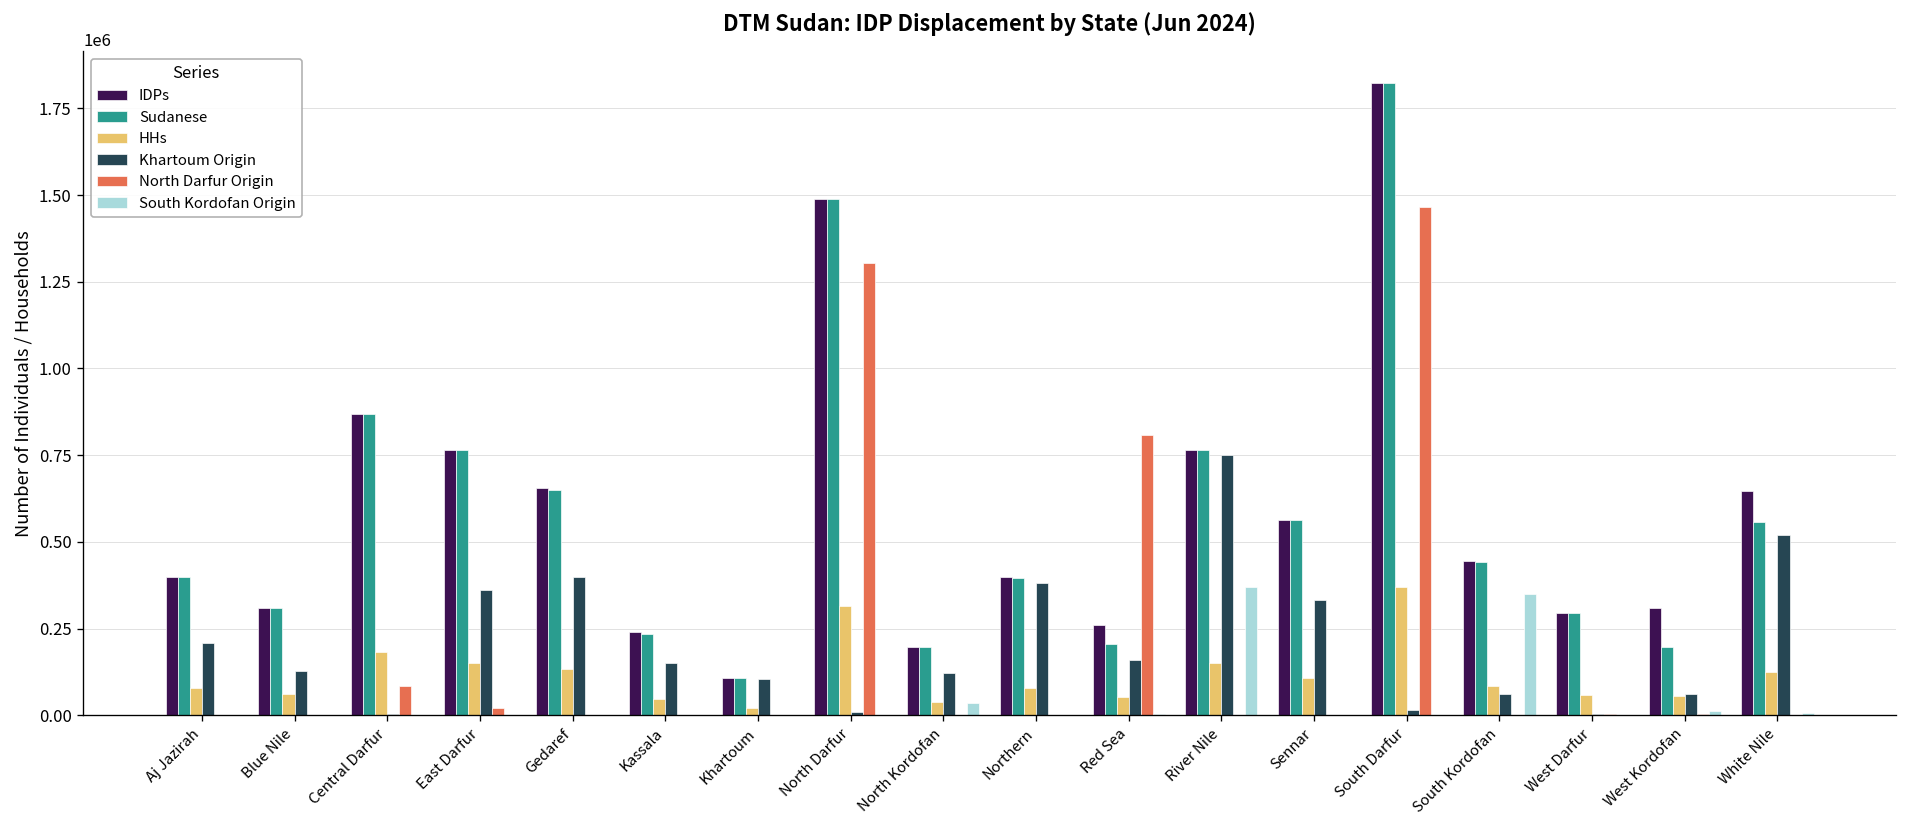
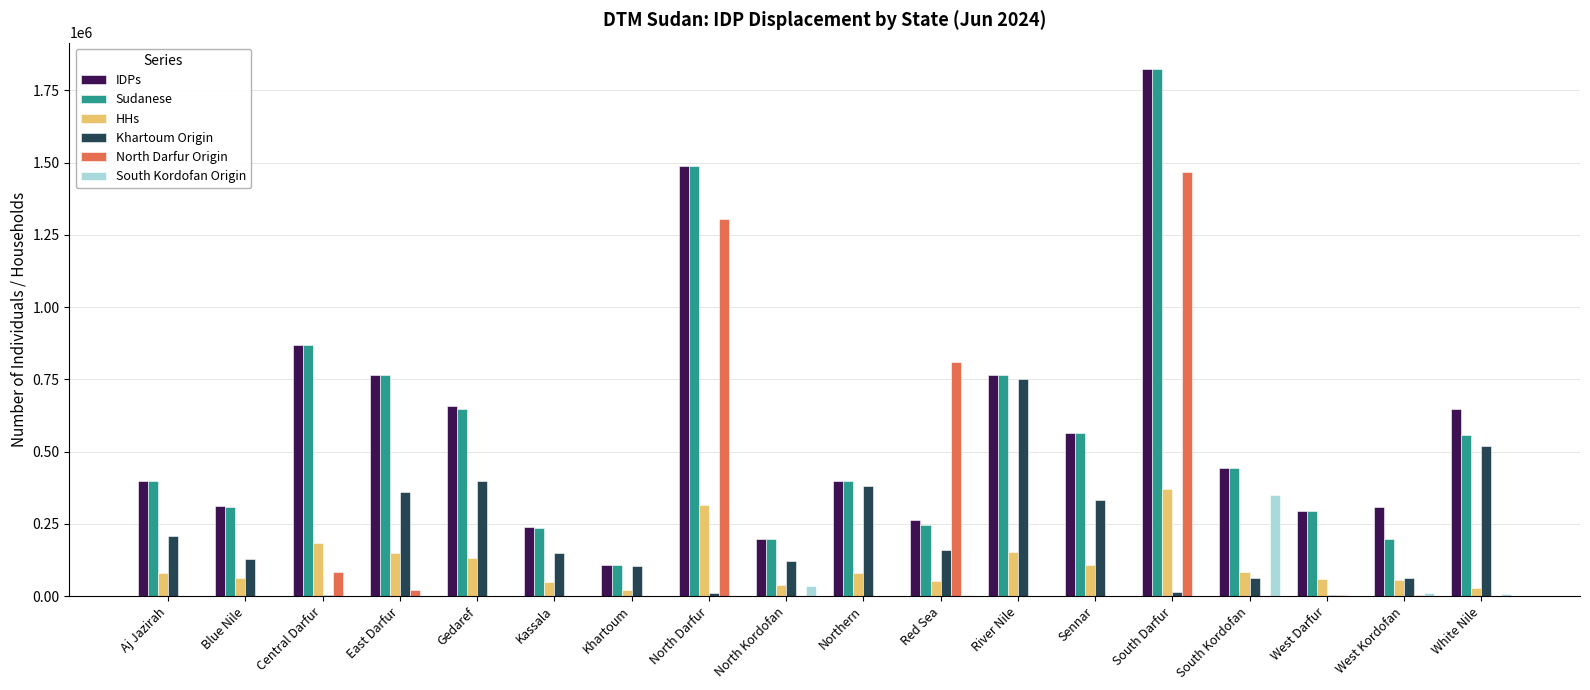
  {
    "Sudanese": {
      "Aj Jazirah": 400000,
      "Blue Nile": 310000,
      "Central Darfur": 870000,
      "East Darfur": 760000,
      "Gedaref": 650000,
      "Kassala": 240000,
      "Khartoum": 110000,
      "North Darfur": 1490000,
      "North Kordofan": 200000,
      "Northern": 400000,
-     "Red Sea": 200000,
+     "Red Sea": 250000,
      "River Nile": 770000,
      "Sennar": 560000,
      "South Darfur": 1820000,
      "South Kordofan": 440000,
      "West Darfur": 290000,
      "West Kordofan": 200000,
      "White Nile": 560000
    },
    "HHs": {
      "Aj Jazirah": 80000,
      "Blue Nile": 60000,
      "Central Darfur": 180000,
      "East Darfur": 150000,
      "Gedaref": 130000,
      "Kassala": 50000,
      "Khartoum": 20000,
      "North Darfur": 320000,
      "North Kordofan": 40000,
      "Northern": 80000,
      "Red Sea": 50000,
      "River Nile": 150000,
      "Sennar": 110000,
      "South Darfur": 370000,
      "South Kordofan": 80000,
      "West Darfur": 60000,
      "West Kordofan": 60000,
-     "White Nile": 130000
+     "White Nile": 30000
    },
    "North Darfur Origin": {
      "Aj Jazirah": 0,
      "Central Darfur": 80000,
      "East Darfur": 20000,
      "Kassala": 0,
      "Khartoum": 0,
      "North Darfur": 1300000,
      "Red Sea": 810000,
      "Sennar": 0,
      "South Darfur": 1470000,
      "South Kordofan": 0
    },
    "South Kordofan Origin": {
      "Aj Jazirah": 0,
      "Central Darfur": 0,
      "East Darfur": 0,
      "Kassala": 0,
      "Khartoum": 0,
      "North Darfur": 0,
      "North Kordofan": 40000,
      "Northern": 0,
-     "River Nile": 370000,
+     "River Nile": 0,
      "Sennar": 0,
      "South Kordofan": 350000,
      "West Darfur": 0,
      "West Kordofan": 10000
    }
  }
